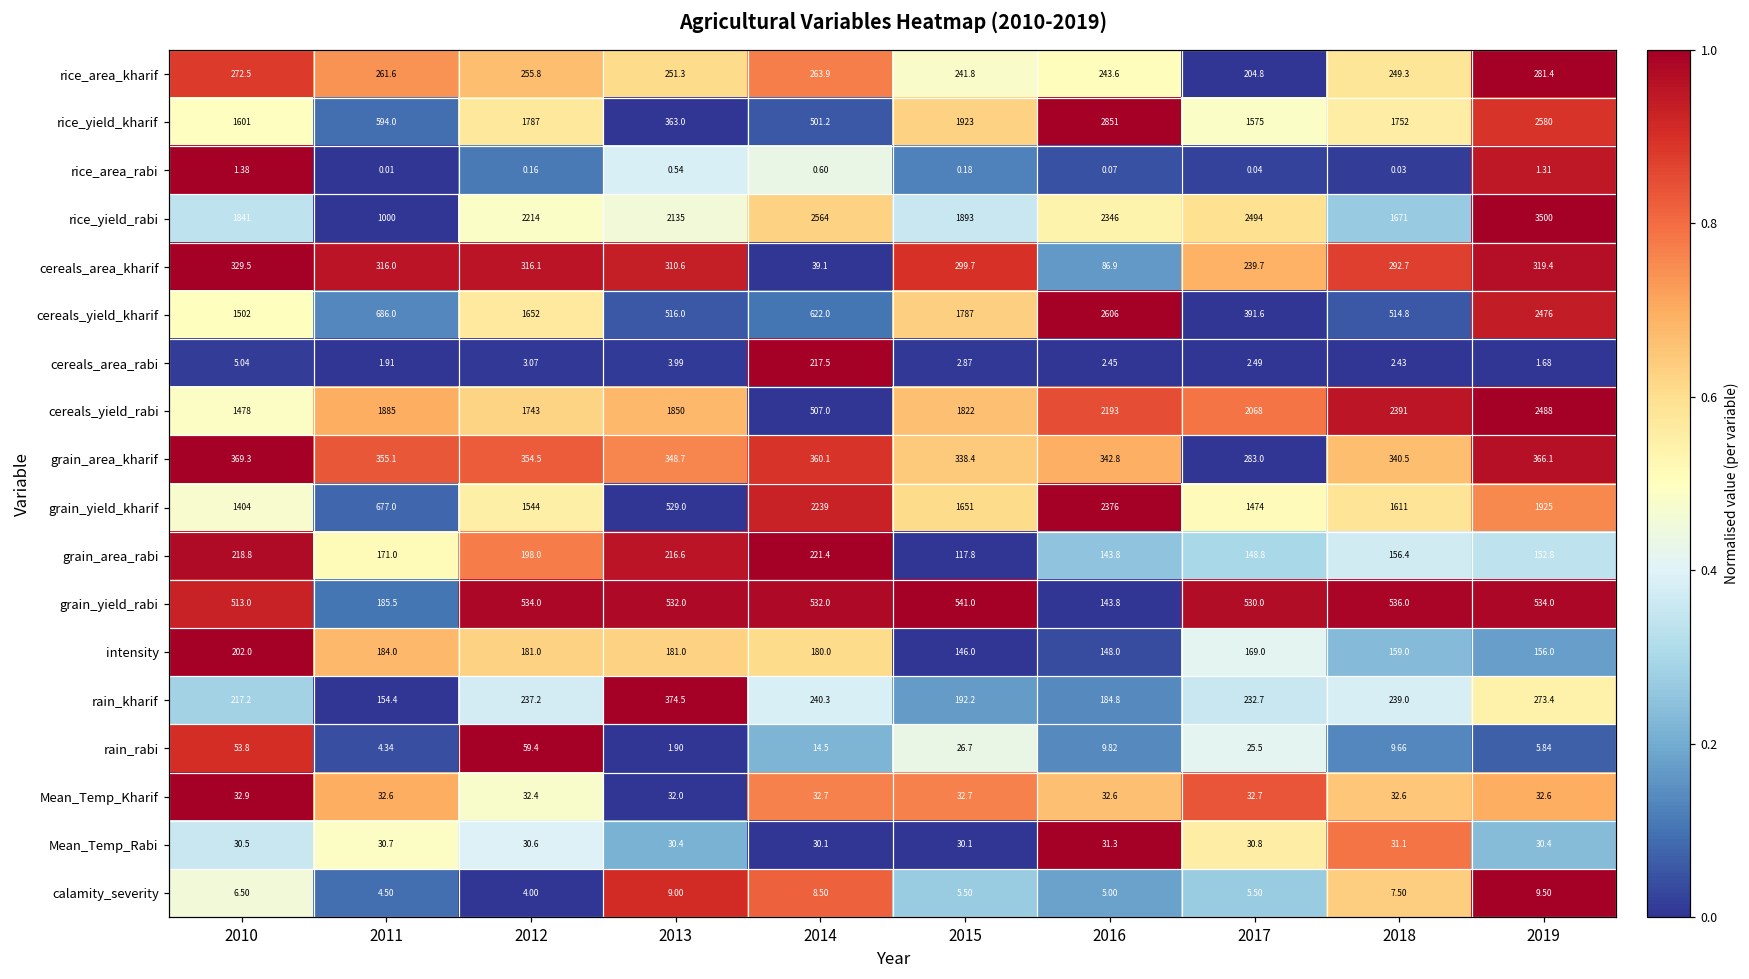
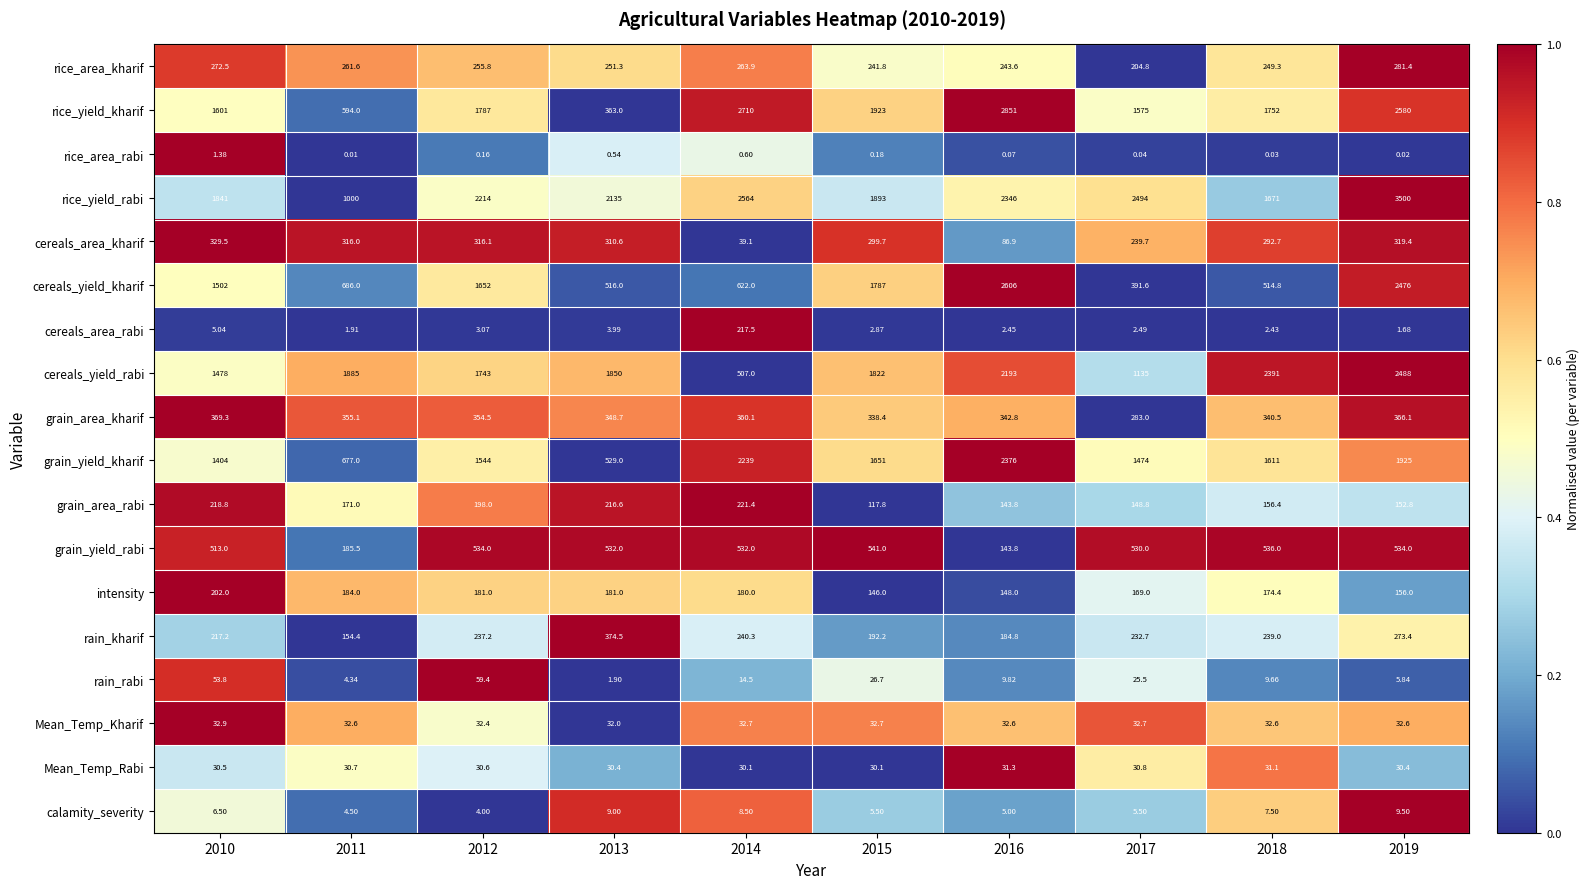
  {
    "rice_area_kharif": {
      "2010": 272.5,
      "2011": 261.6,
      "2012": 255.8,
      "2013": 251.3,
      "2014": 263.9,
      "2015": 241.8,
      "2016": 243.6,
      "2017": 204.8,
      "2018": 249.3,
      "2019": 281.4
    },
    "rice_yield_kharif": {
      "2010": 1601,
      "2011": 594.0,
      "2012": 1787,
      "2013": 363.0,
-     "2014": 501.2,
+     "2014": 2710,
      "2015": 1923,
      "2016": 2851,
      "2017": 1575,
      "2018": 1752,
      "2019": 2580
    },
    "rice_area_rabi": {
      "2010": 1.38,
      "2011": 0.01,
      "2012": 0.16,
      "2013": 0.54,
      "2014": 0.60,
      "2015": 0.18,
      "2016": 0.07,
      "2017": 0.04,
      "2018": 0.03,
-     "2019": 1.31
+     "2019": 0.02
    },
    "rice_yield_rabi": {
      "2010": 1841,
      "2011": 1000,
      "2012": 2214,
      "2013": 2135,
      "2014": 2564,
      "2015": 1893,
      "2016": 2346,
      "2017": 2494,
      "2018": 1671,
      "2019": 3500
    },
    "cereals_area_kharif": {
      "2010": 329.5,
      "2011": 316.0,
      "2012": 316.1,
      "2013": 310.6,
      "2014": 39.1,
      "2015": 299.7,
      "2016": 86.9,
      "2017": 239.7,
      "2018": 292.7,
      "2019": 319.4
    },
    "cereals_yield_kharif": {
      "2010": 1502,
      "2011": 686.0,
      "2012": 1652,
      "2013": 516.0,
      "2014": 622.0,
      "2015": 1787,
      "2016": 2606,
      "2017": 391.6,
      "2018": 514.8,
      "2019": 2476
    },
    "cereals_area_rabi": {
      "2010": 5.04,
      "2011": 1.91,
      "2012": 3.07,
      "2013": 3.99,
      "2014": 217.5,
      "2015": 2.87,
      "2016": 2.45,
      "2017": 2.49,
      "2018": 2.43,
      "2019": 1.68
    },
    "cereals_yield_rabi": {
      "2010": 1478,
      "2011": 1885,
      "2012": 1743,
      "2013": 1850,
      "2014": 507.0,
      "2015": 1822,
      "2016": 2193,
-     "2017": 2068,
+     "2017": 1135,
      "2018": 2391,
      "2019": 2488
    },
    "grain_area_kharif": {
      "2010": 369.3,
      "2011": 355.1,
      "2012": 354.5,
      "2013": 348.7,
      "2014": 360.1,
      "2015": 338.4,
      "2016": 342.8,
      "2017": 283.0,
      "2018": 340.5,
      "2019": 366.1
    },
    "grain_yield_kharif": {
      "2010": 1404,
      "2011": 677.0,
      "2012": 1544,
      "2013": 529.0,
      "2014": 2239,
      "2015": 1651,
      "2016": 2376,
      "2017": 1474,
      "2018": 1611,
      "2019": 1925
    },
    "grain_area_rabi": {
      "2010": 218.8,
      "2011": 171.0,
      "2012": 198.0,
      "2013": 216.6,
      "2014": 221.4,
      "2015": 117.8,
      "2016": 143.8,
      "2017": 148.8,
      "2018": 156.4,
      "2019": 152.8
    },
    "grain_yield_rabi": {
      "2010": 513.0,
      "2011": 185.5,
      "2012": 534.0,
      "2013": 532.0,
      "2014": 532.0,
      "2015": 541.0,
      "2016": 143.8,
      "2017": 530.0,
      "2018": 536.0,
      "2019": 534.0
    },
    "intensity": {
      "2010": 202.0,
      "2011": 184.0,
      "2012": 181.0,
      "2013": 181.0,
      "2014": 180.0,
      "2015": 146.0,
      "2016": 148.0,
      "2017": 169.0,
-     "2018": 159.0,
+     "2018": 174.4,
      "2019": 156.0
    },
    "rain_kharif": {
      "2010": 217.2,
      "2011": 154.4,
      "2012": 237.2,
      "2013": 374.5,
      "2014": 240.3,
      "2015": 192.2,
      "2016": 184.8,
      "2017": 232.7,
      "2018": 239.0,
      "2019": 273.4
    },
    "rain_rabi": {
      "2010": 53.8,
      "2011": 4.34,
      "2012": 59.4,
      "2013": 1.90,
      "2014": 14.5,
      "2015": 26.7,
      "2016": 9.82,
      "2017": 25.5,
      "2018": 9.66,
      "2019": 5.84
    },
    "Mean_Temp_Kharif": {
      "2010": 32.9,
      "2011": 32.6,
      "2012": 32.4,
      "2013": 32.0,
      "2014": 32.7,
      "2015": 32.7,
      "2016": 32.6,
      "2017": 32.7,
      "2018": 32.6,
      "2019": 32.6
    },
    "Mean_Temp_Rabi": {
      "2010": 30.5,
      "2011": 30.7,
      "2012": 30.6,
      "2013": 30.4,
      "2014": 30.1,
      "2015": 30.1,
      "2016": 31.3,
      "2017": 30.8,
      "2018": 31.1,
      "2019": 30.4
    },
    "calamity_severity": {
      "2010": 6.50,
      "2011": 4.50,
      "2012": 4.00,
      "2013": 9.00,
      "2014": 8.50,
      "2015": 5.50,
      "2016": 5.00,
      "2017": 5.50,
      "2018": 7.50,
      "2019": 9.50
    }
  }
